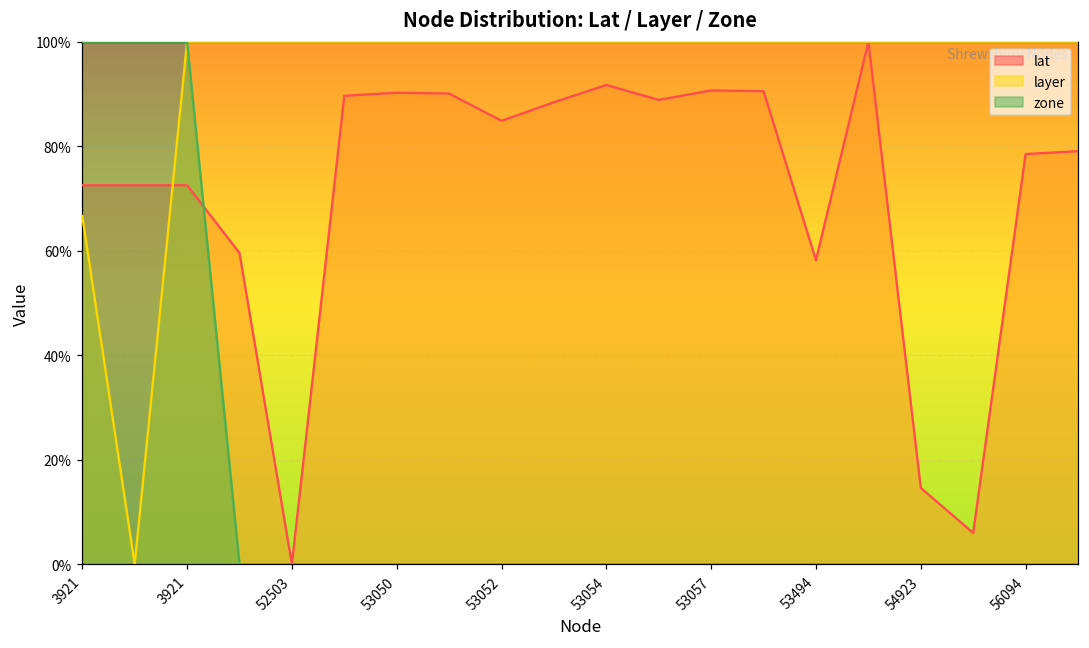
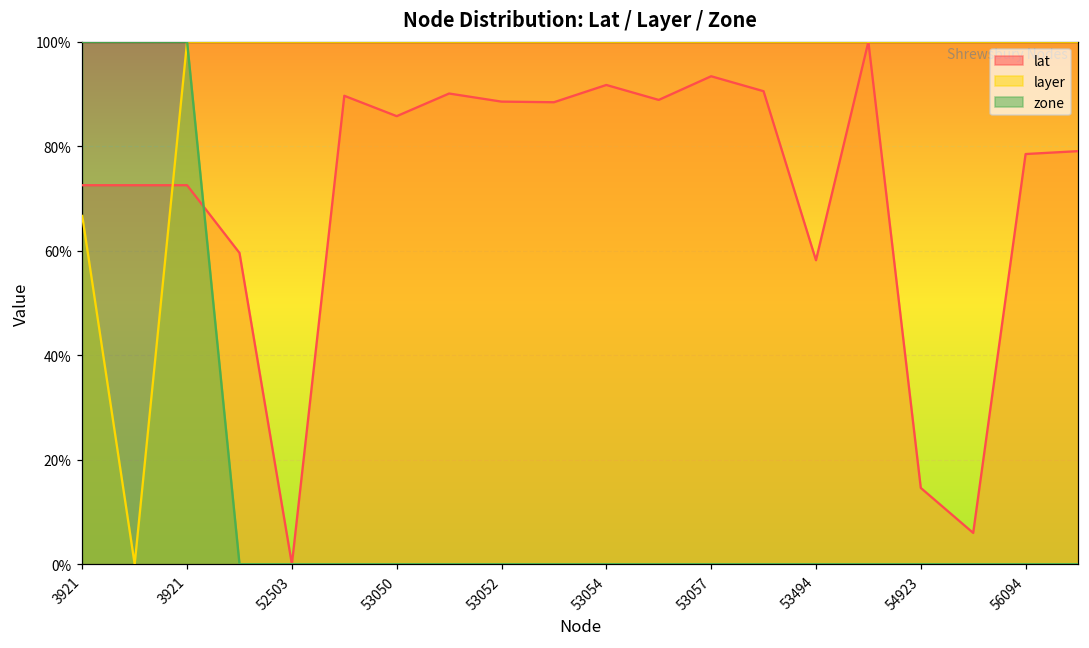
  {
    "lat": {
-     "53050": "90%",
-     "53052": "85%",
+     "53050": "86%",
+     "53052": "89%",
      "53054": "92%",
-     "53057": "91%",
+     "53057": "93%",
      "53494": "58%",
      "54923": "15%",
      "56094": "79%"
    },
    "layer": {
      "52503": "100%",
      "53050": "100%",
      "53052": "100%",
      "53054": "100%",
      "53057": "100%",
      "53494": "100%",
      "54923": "100%",
      "56094": "100%"
    },
    "zone": {
      "53050": "0%",
      "53052": "0%",
      "53054": "0%",
      "53057": "0%",
      "53494": "0%",
      "54923": "0%",
      "56094": "0%"
    }
  }
